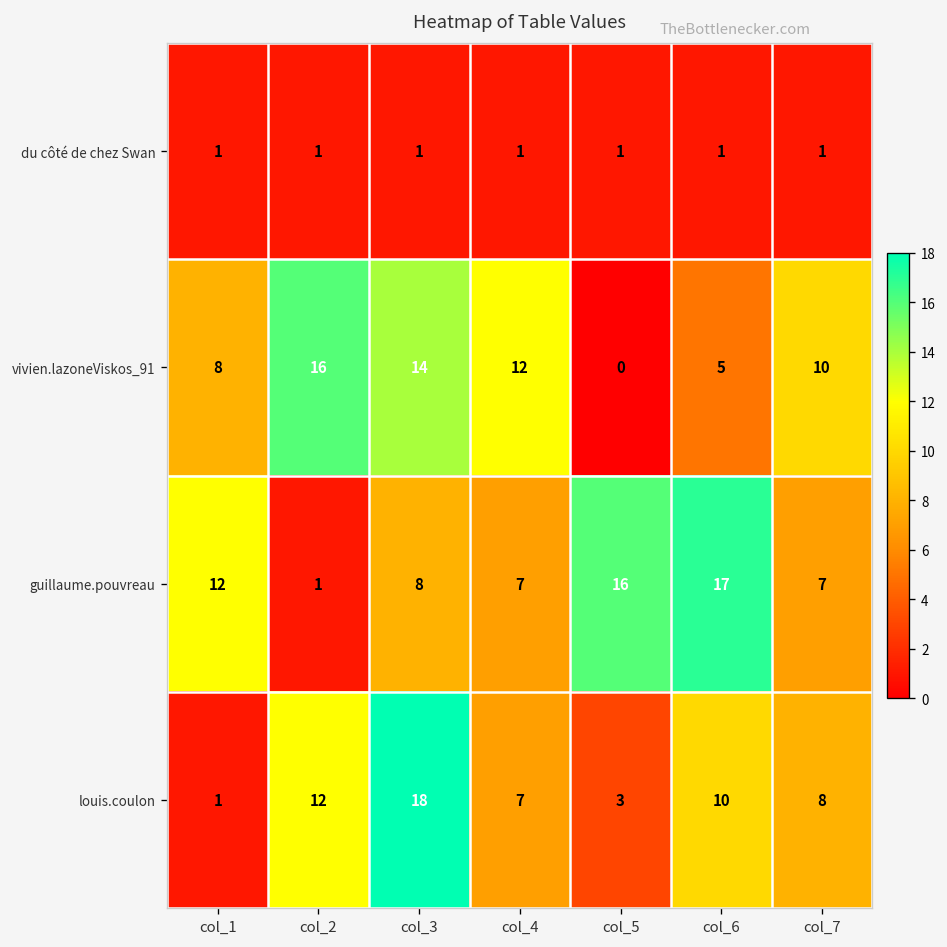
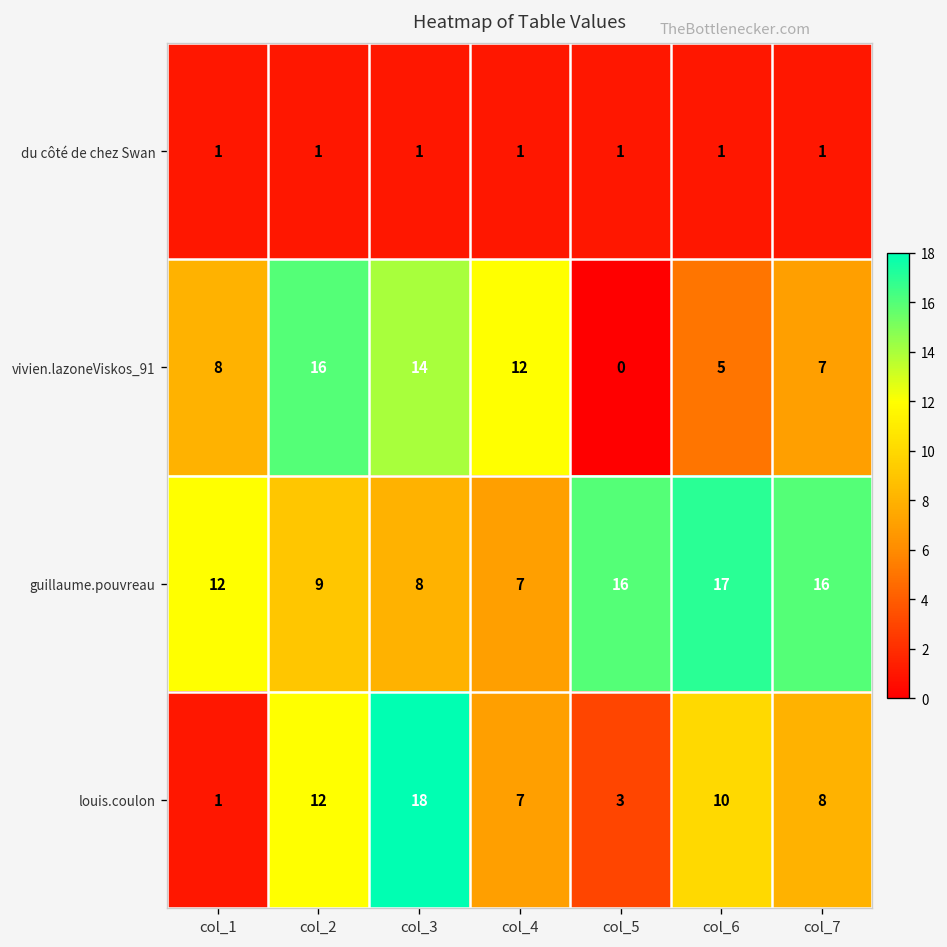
  {
    "du côté de chez Swan": {
      "col_1": 1,
      "col_2": 1,
      "col_3": 1,
      "col_4": 1,
      "col_5": 1,
      "col_6": 1,
      "col_7": 1
    },
    "vivien.lazoneViskos_91": {
      "col_1": 8,
      "col_2": 16,
      "col_3": 14,
      "col_4": 12,
      "col_5": 0,
      "col_6": 5,
-     "col_7": 10
+     "col_7": 7
    },
    "guillaume.pouvreau": {
      "col_1": 12,
-     "col_2": 1,
+     "col_2": 9,
      "col_3": 8,
      "col_4": 7,
      "col_5": 16,
      "col_6": 17,
-     "col_7": 7
+     "col_7": 16
    },
    "louis.coulon": {
      "col_1": 1,
      "col_2": 12,
      "col_3": 18,
      "col_4": 7,
      "col_5": 3,
      "col_6": 10,
      "col_7": 8
    }
  }
